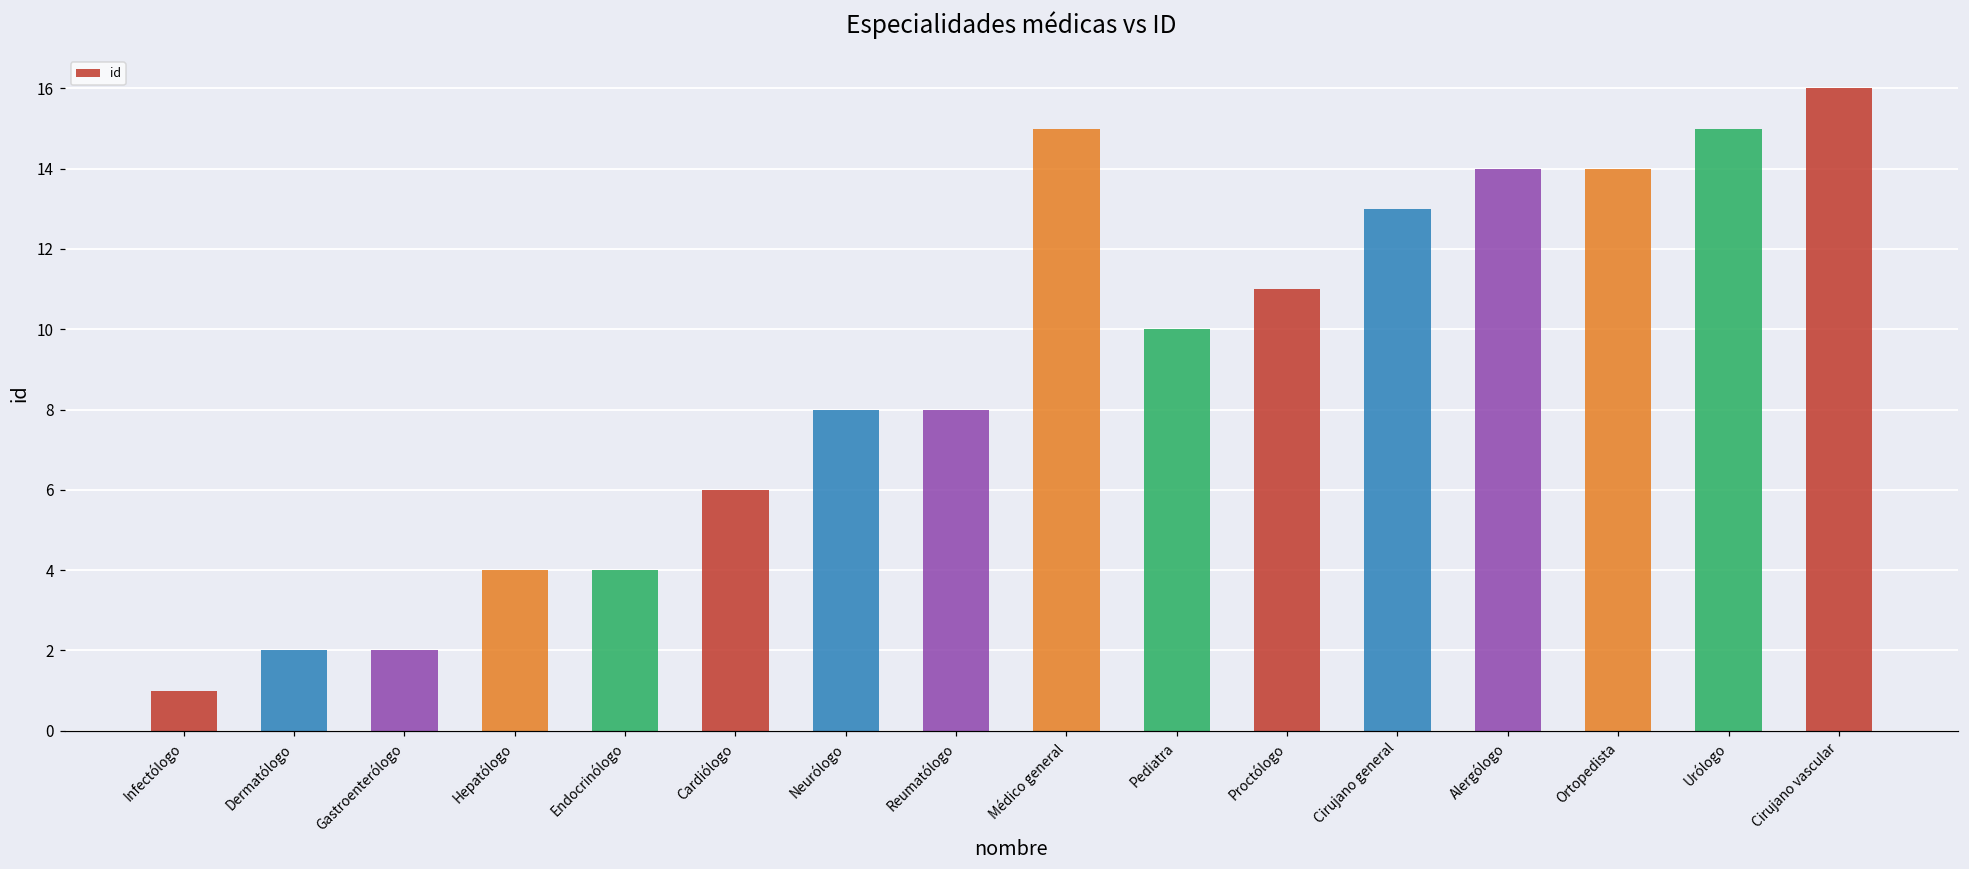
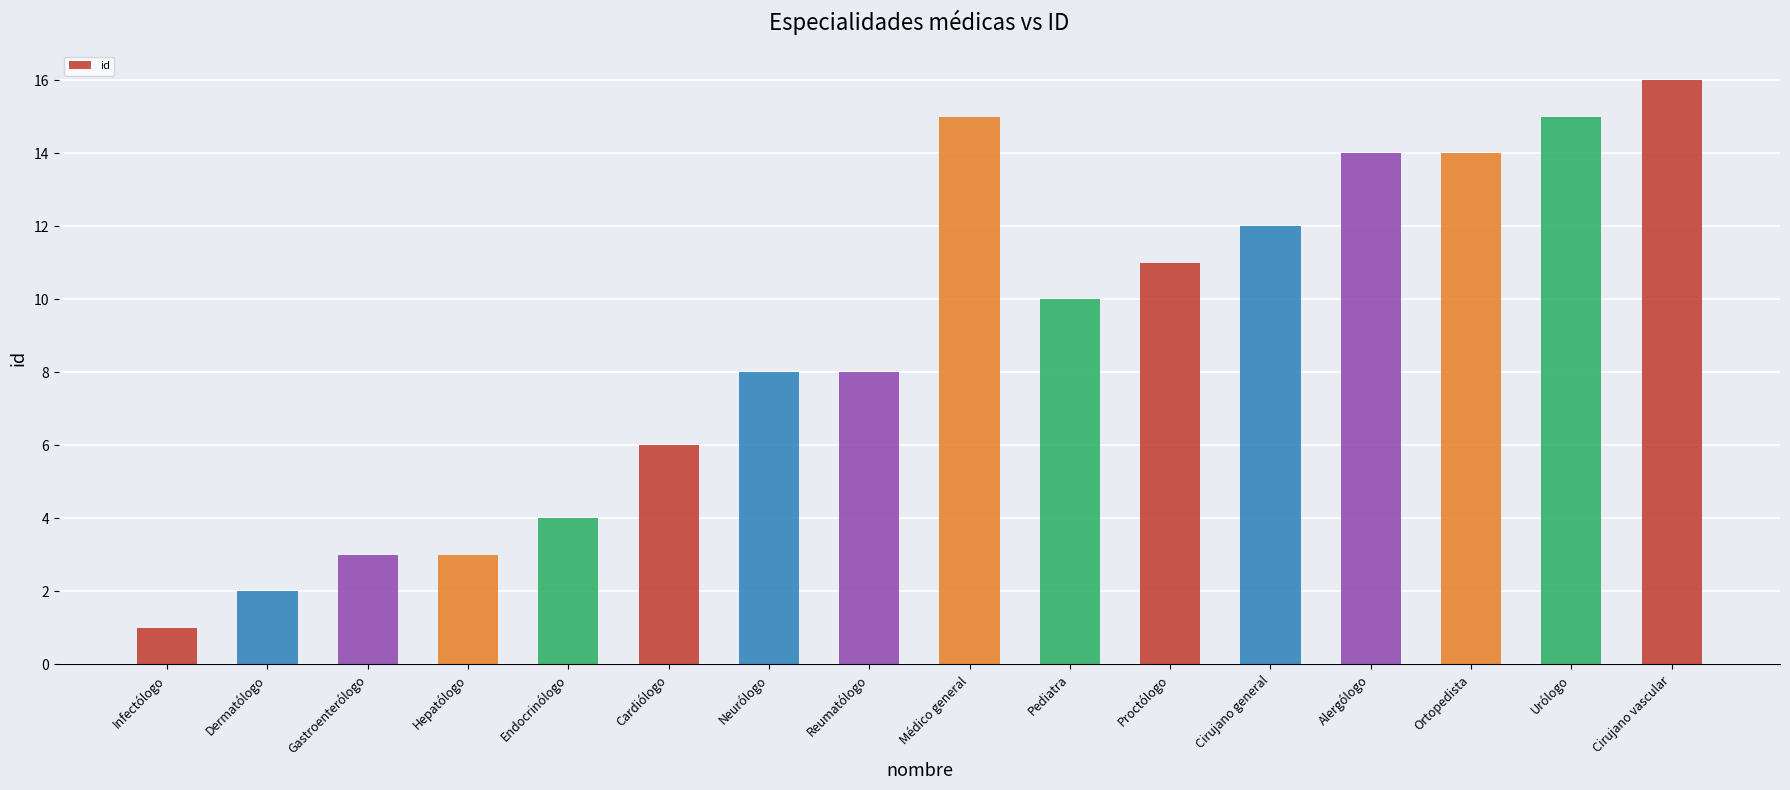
  {
    "Infectólogo": 1,
    "Dermatólogo": 2,
-   "Gastroenterólogo": 2,
-   "Hepatólogo": 4,
+   "Gastroenterólogo": 3,
+   "Hepatólogo": 3,
    "Endocrinólogo": 4,
    "Cardiólogo": 6,
    "Neurólogo": 8,
    "Reumatólogo": 8,
    "Médico general": 15,
    "Pediatra": 10,
    "Proctólogo": 11,
-   "Cirujano general": 13,
+   "Cirujano general": 12,
    "Alergólogo": 14,
    "Ortopedista": 14,
    "Urólogo": 15,
    "Cirujano vascular": 16
  }
